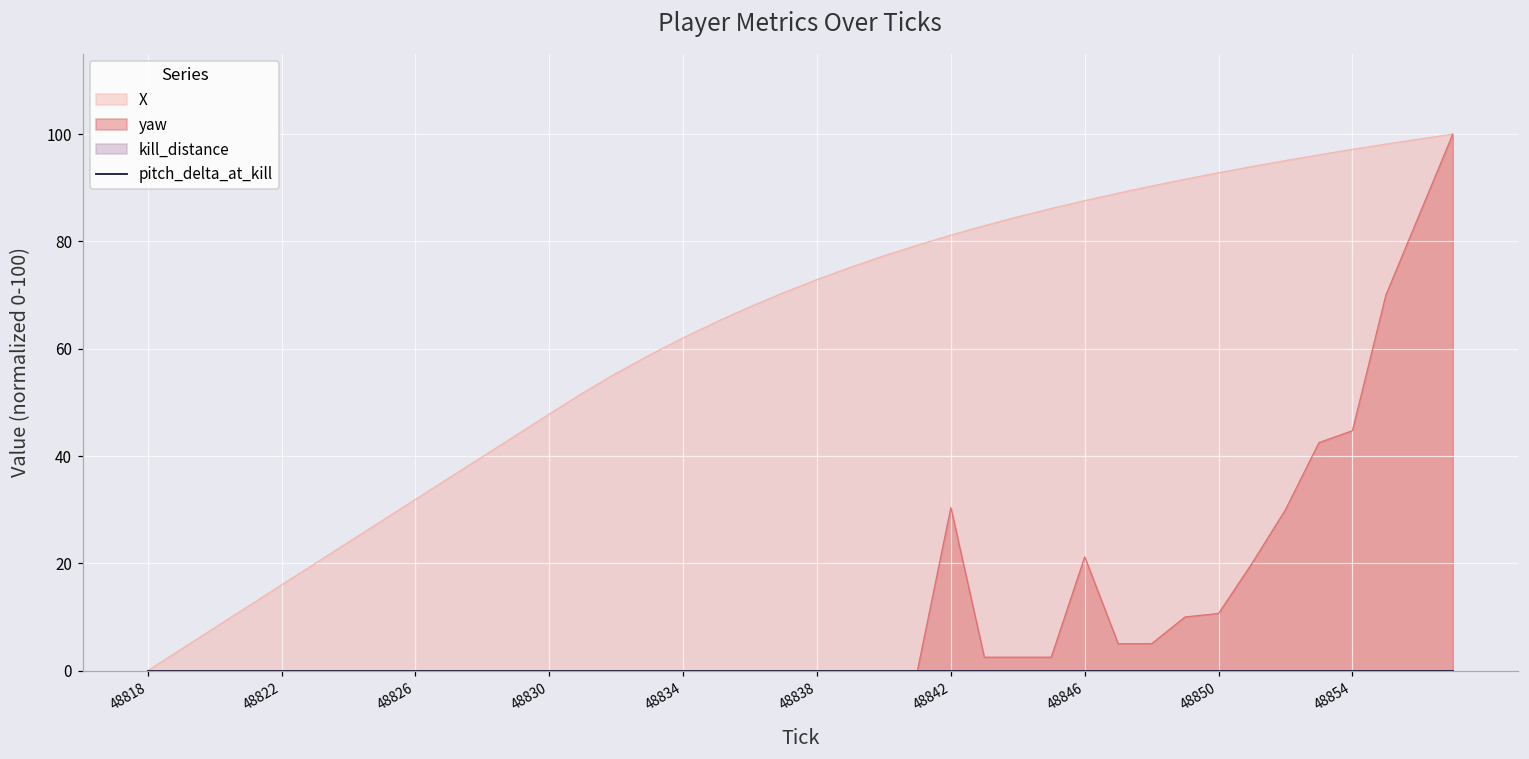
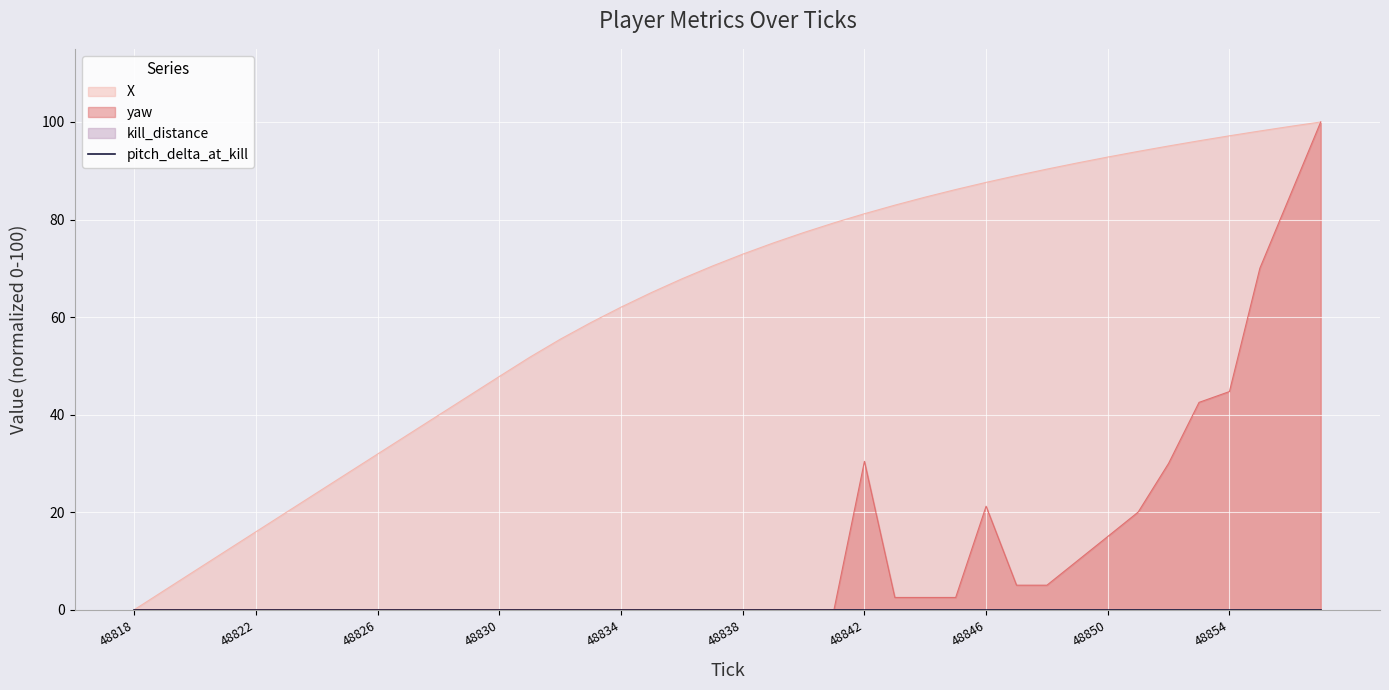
  {
    "yaw": {
      "48842": 30,
      "48846": 21,
-     "48850": 11,
+     "48850": 15,
      "48854": 45
    }
  }
